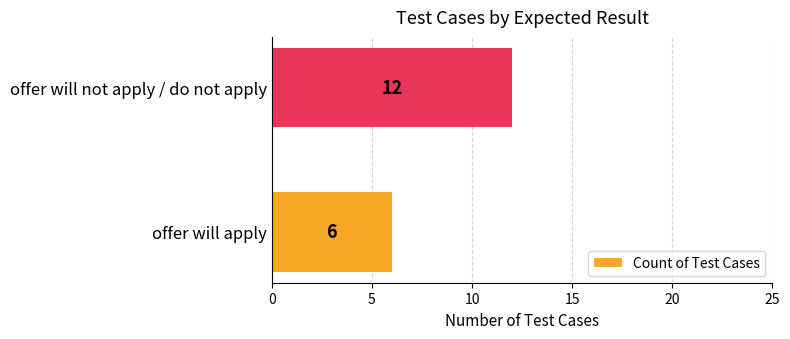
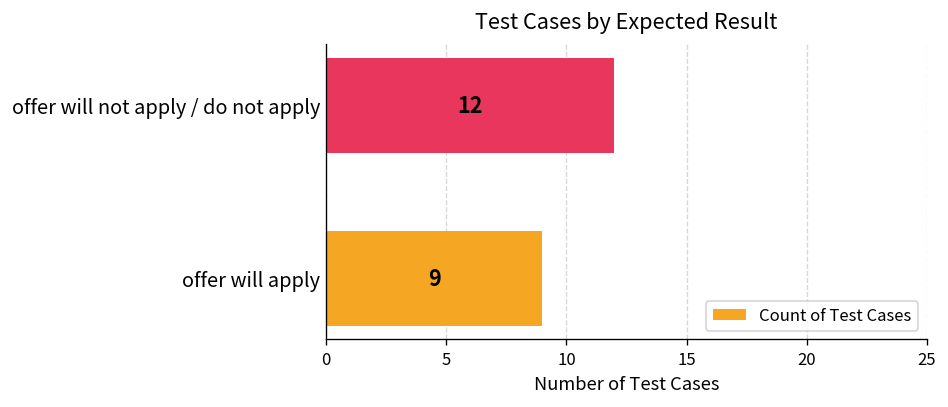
  {
    "offer will not apply / do not apply": 12,
-   "offer will apply": 6
+   "offer will apply": 9
  }
